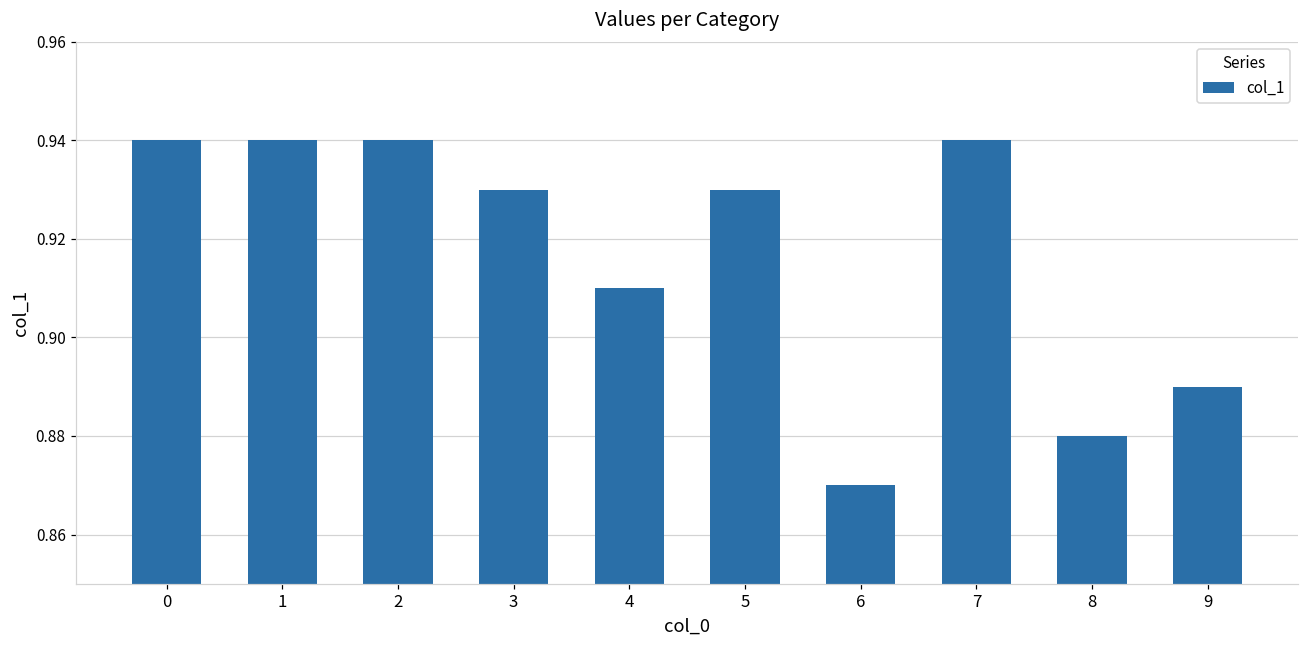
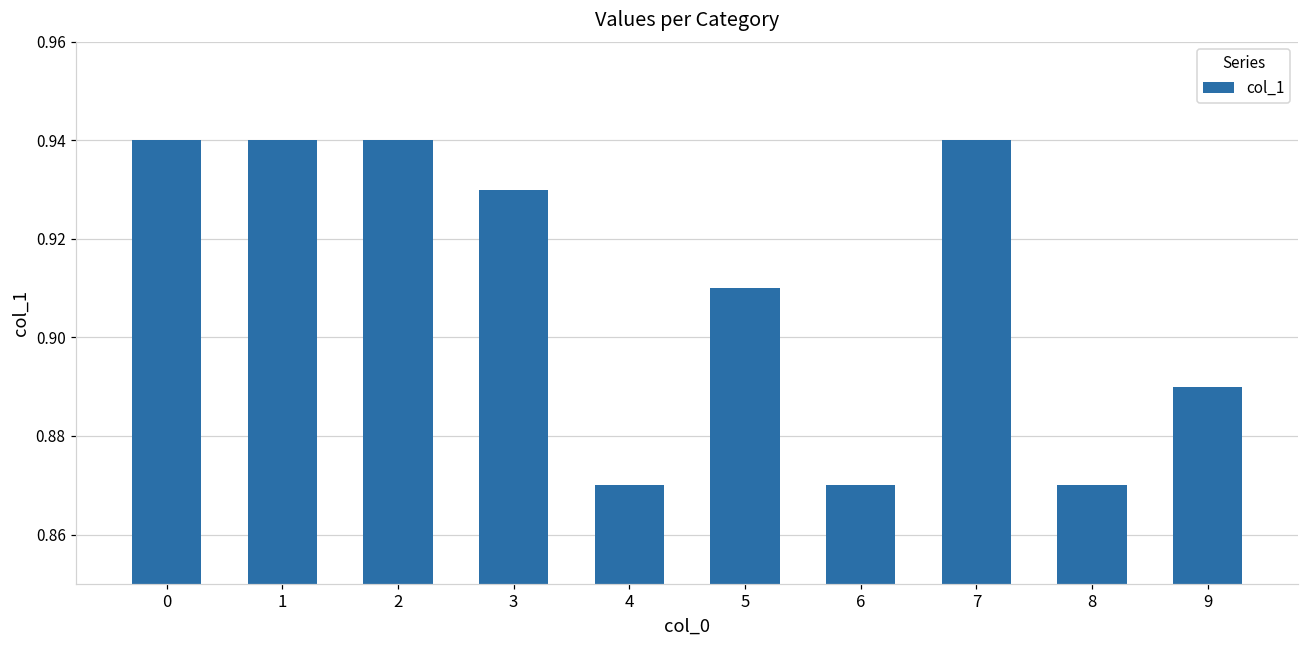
  {
    "0": 0.94,
    "1": 0.94,
    "2": 0.94,
    "3": 0.93,
-   "4": 0.91,
-   "5": 0.93,
+   "4": 0.87,
+   "5": 0.91,
    "6": 0.87,
    "7": 0.94,
-   "8": 0.88,
+   "8": 0.87,
    "9": 0.89
  }
